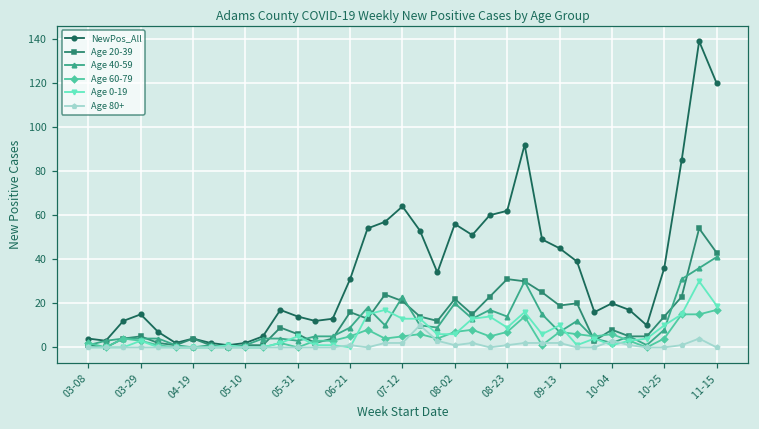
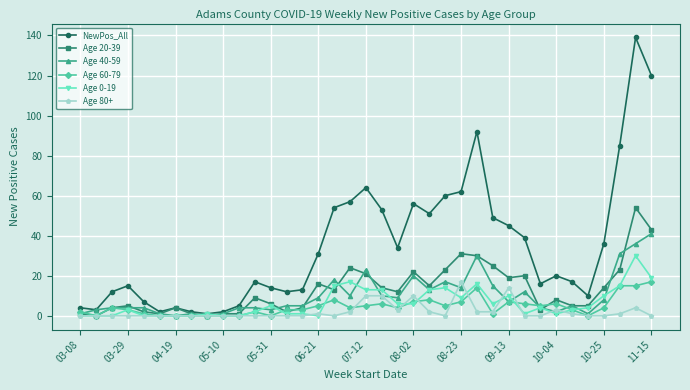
  {
    "Age 80+": {
      "03-29": 0,
-     "07-12": 2,
-     "08-02": 1,
-     "08-23": 1,
-     "09-13": 2,
+     "07-12": 10,
+     "08-02": 10,
+     "08-23": 17,
+     "09-13": 14,
      "10-25": 0,
      "11-15": 0
    }
  }
